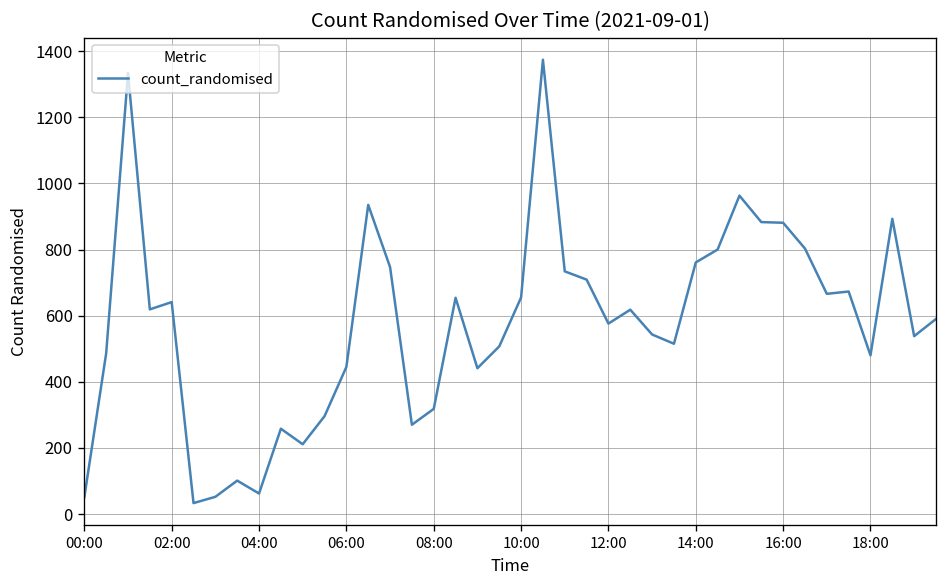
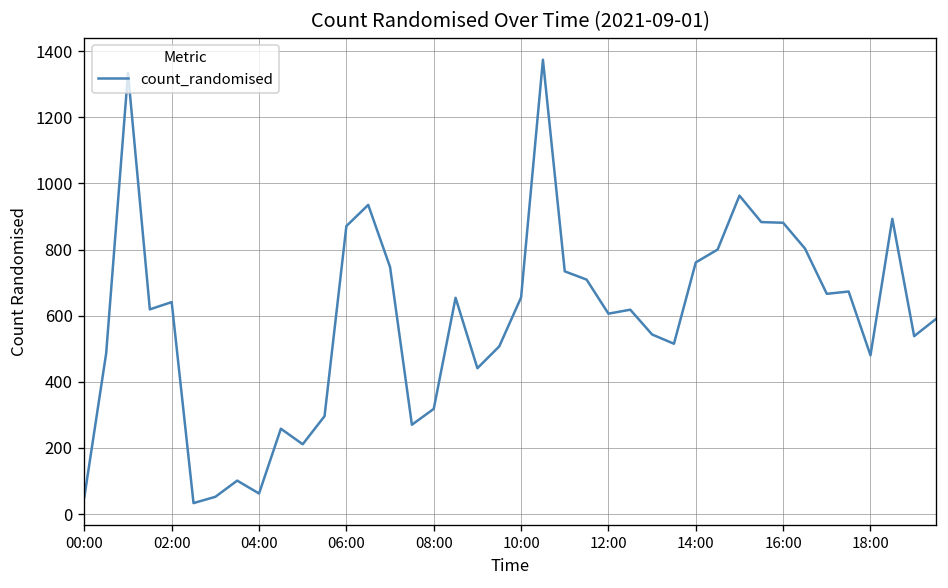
  {
    "00:00": 50,
    "02:00": 640,
    "04:00": 60,
-   "06:00": 450,
+   "06:00": 870,
    "08:00": 320,
    "10:00": 660,
-   "12:00": 580,
+   "12:00": 610,
    "14:00": 760,
    "16:00": 880,
    "18:00": 480
  }
